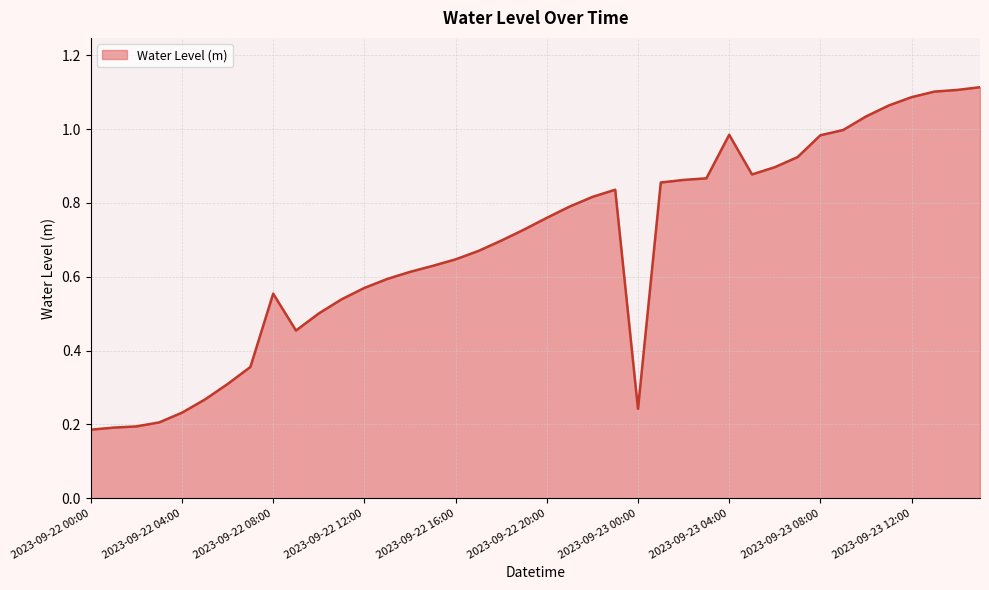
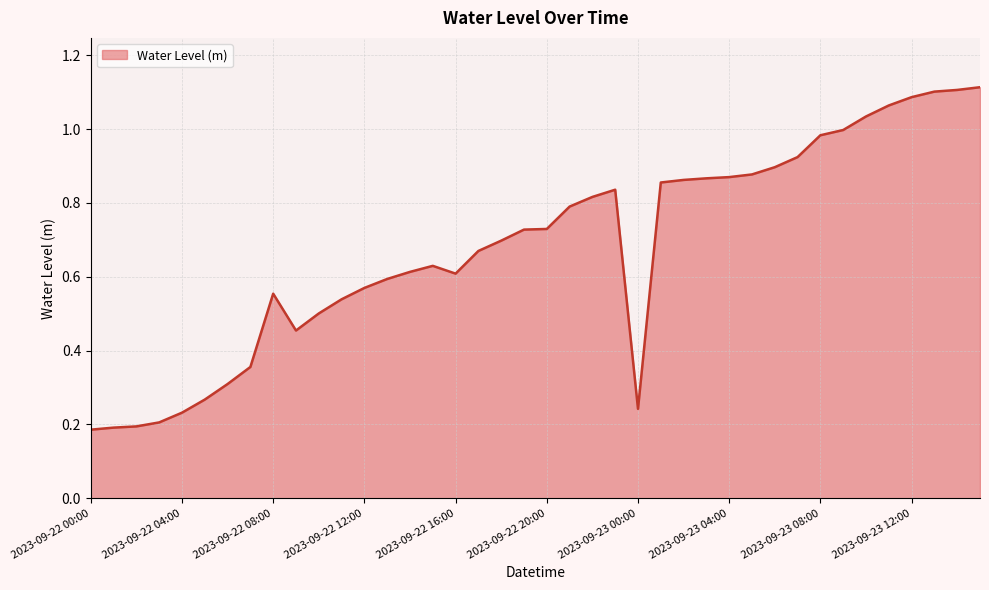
  {
    "2023-09-22 00:00": 0.19,
    "2023-09-22 04:00": 0.23,
    "2023-09-22 08:00": 0.55,
    "2023-09-22 12:00": 0.57,
-   "2023-09-22 16:00": 0.65,
-   "2023-09-22 20:00": 0.76,
+   "2023-09-22 16:00": 0.61,
+   "2023-09-22 20:00": 0.73,
    "2023-09-23 00:00": 0.24,
-   "2023-09-23 04:00": 0.98,
+   "2023-09-23 04:00": 0.87,
    "2023-09-23 08:00": 0.98,
    "2023-09-23 12:00": 1.09
  }
